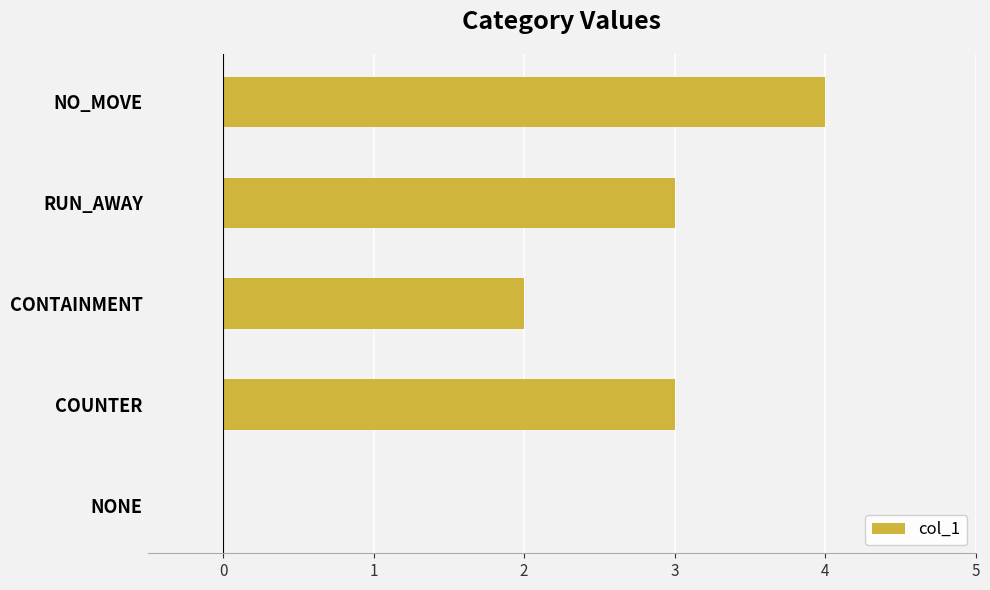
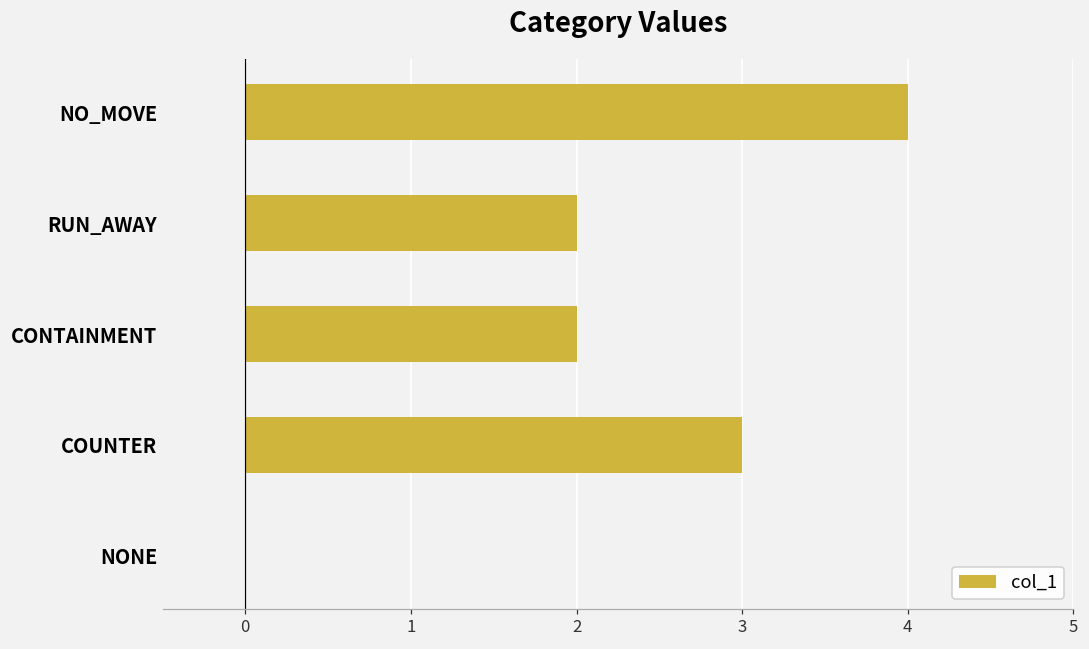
  {
    "NO_MOVE": 4,
-   "RUN_AWAY": 3,
+   "RUN_AWAY": 2,
    "CONTAINMENT": 2,
    "COUNTER": 3,
    "NONE": 0
  }
